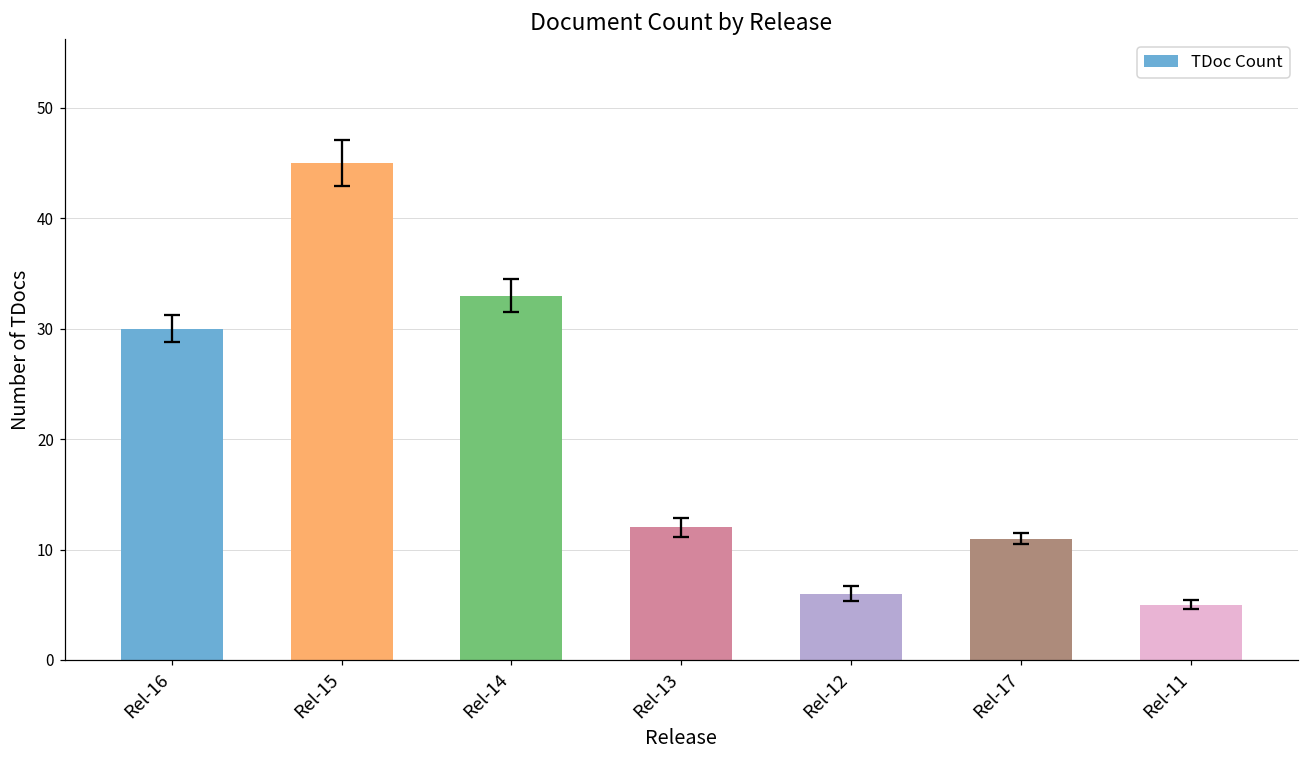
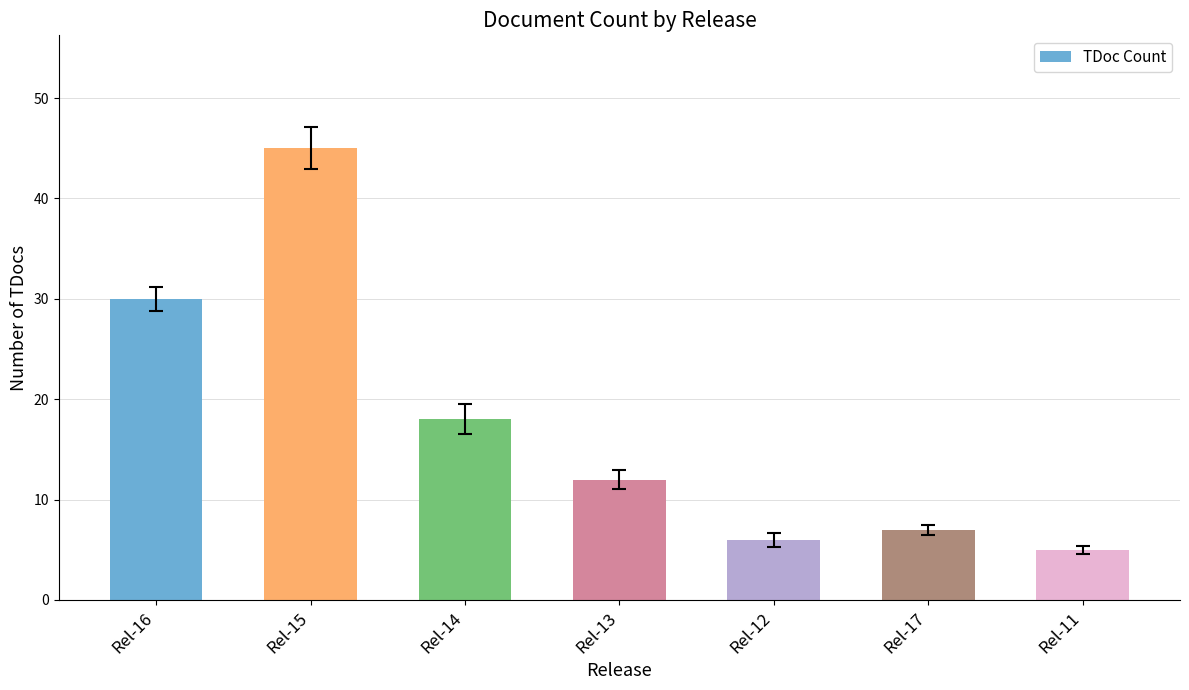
  {
    "TDoc Count": {
      "Rel-16": 30,
      "Rel-15": 45,
-     "Rel-14": 33,
+     "Rel-14": 18,
      "Rel-13": 12,
      "Rel-12": 6,
-     "Rel-17": 11,
+     "Rel-17": 7,
      "Rel-11": 5
    }
  }
